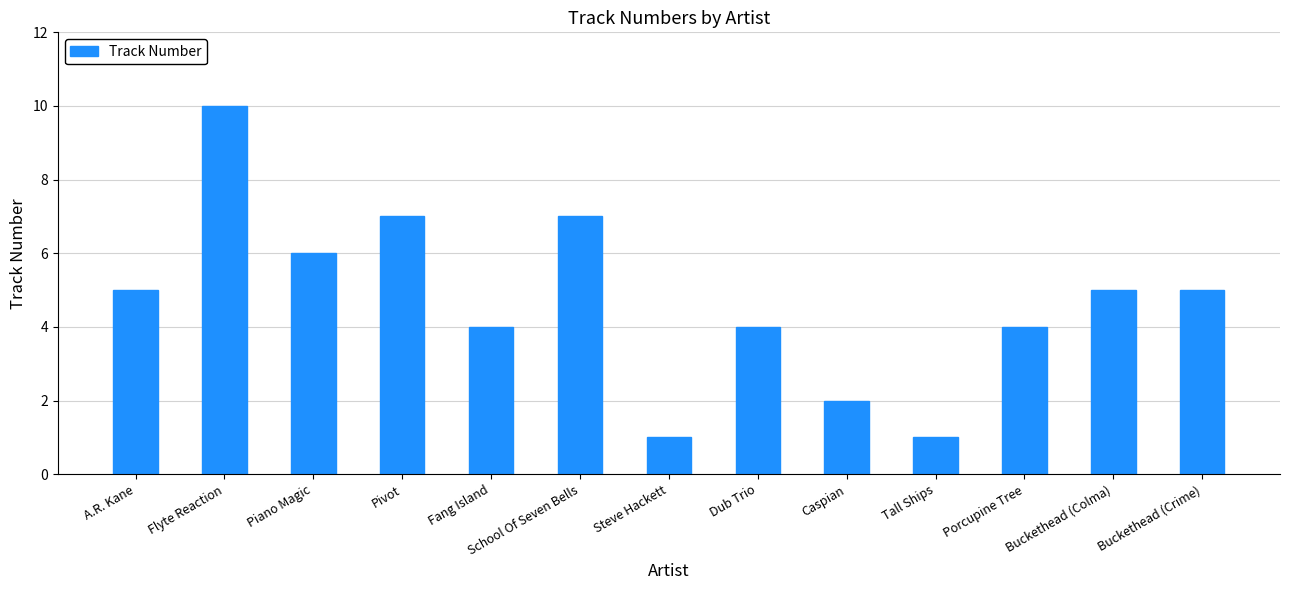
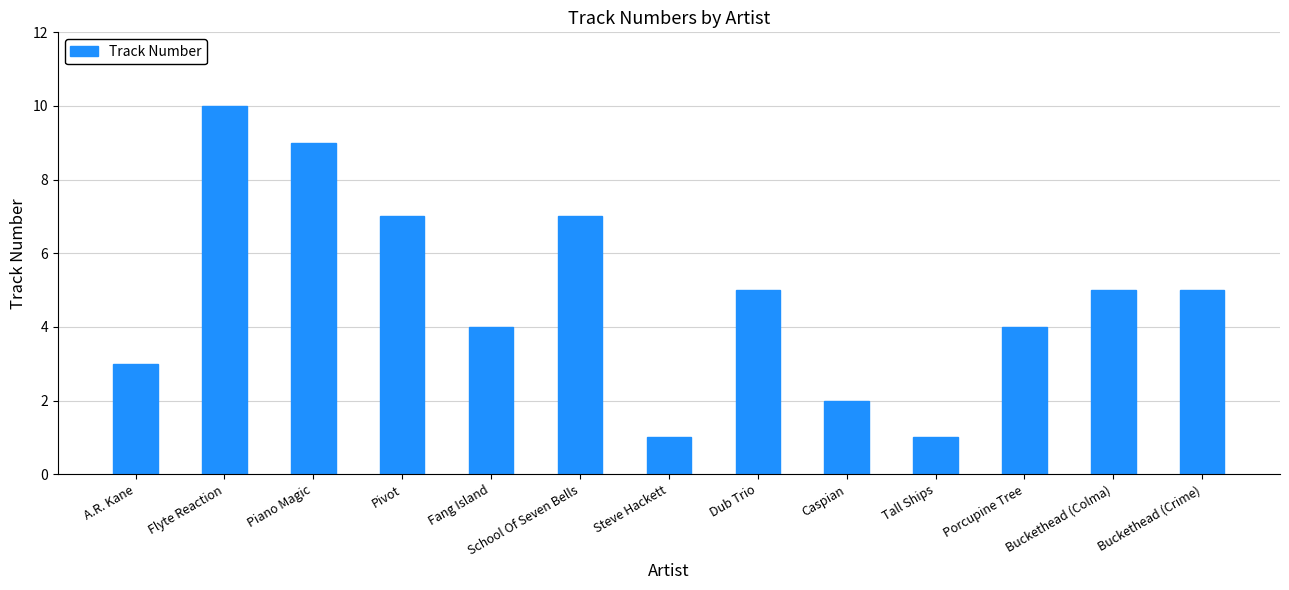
  {
-   "A.R. Kane": 5,
+   "A.R. Kane": 3,
    "Flyte Reaction": 10,
-   "Piano Magic": 6,
+   "Piano Magic": 9,
    "Pivot": 7,
    "Fang Island": 4,
    "School Of Seven Bells": 7,
    "Steve Hackett": 1,
-   "Dub Trio": 4,
+   "Dub Trio": 5,
    "Caspian": 2,
    "Tall Ships": 1,
    "Porcupine Tree": 4,
    "Buckethead (Colma)": 5,
    "Buckethead (Crime)": 5
  }
